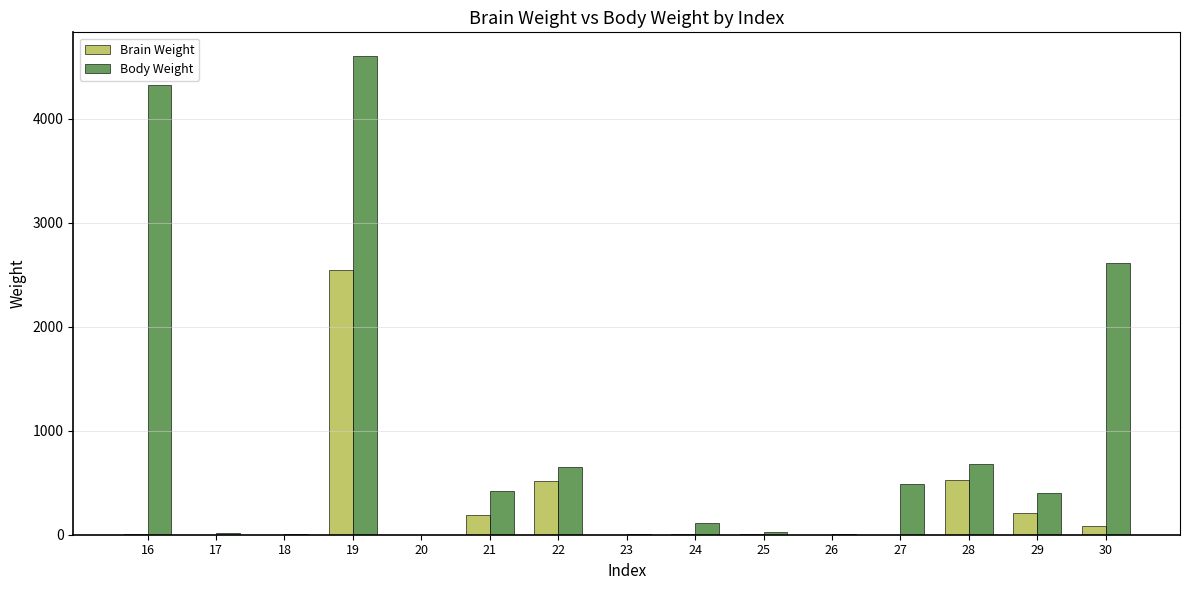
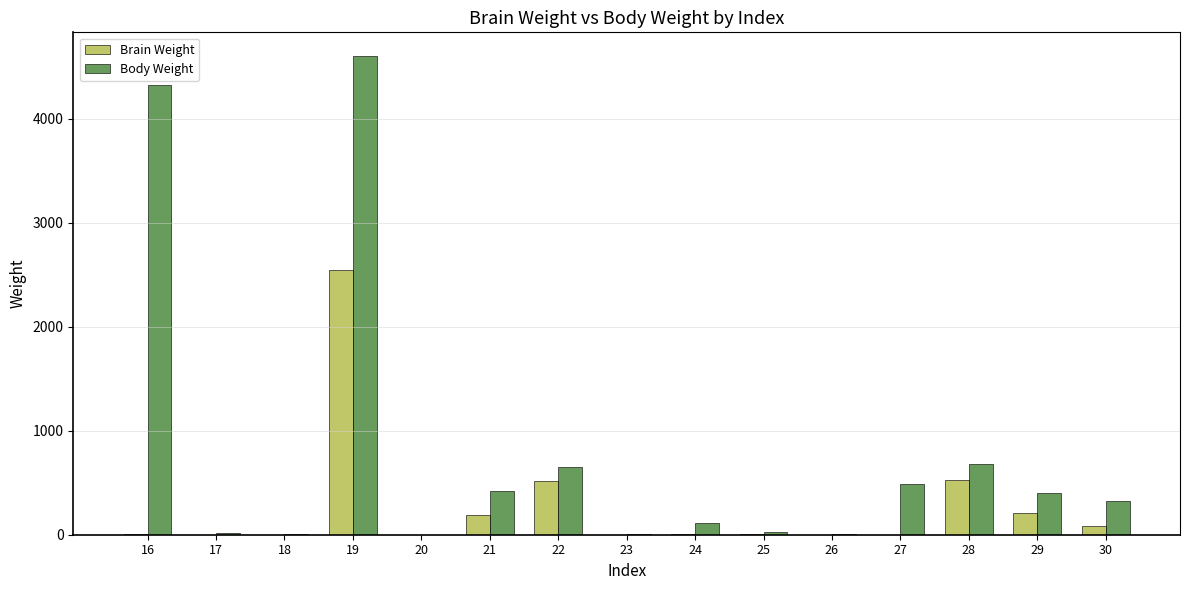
  {
    "Brain Weight": {
      "19": 2550,
      "21": 190,
      "22": 520,
      "28": 530,
      "29": 210,
      "30": 90
    },
    "Body Weight": {
      "16": 4330,
      "19": 4600,
      "21": 420,
      "22": 660,
      "24": 120,
      "25": 30,
      "27": 490,
      "28": 680,
      "29": 410,
-     "30": 2610
+     "30": 330
    }
  }
